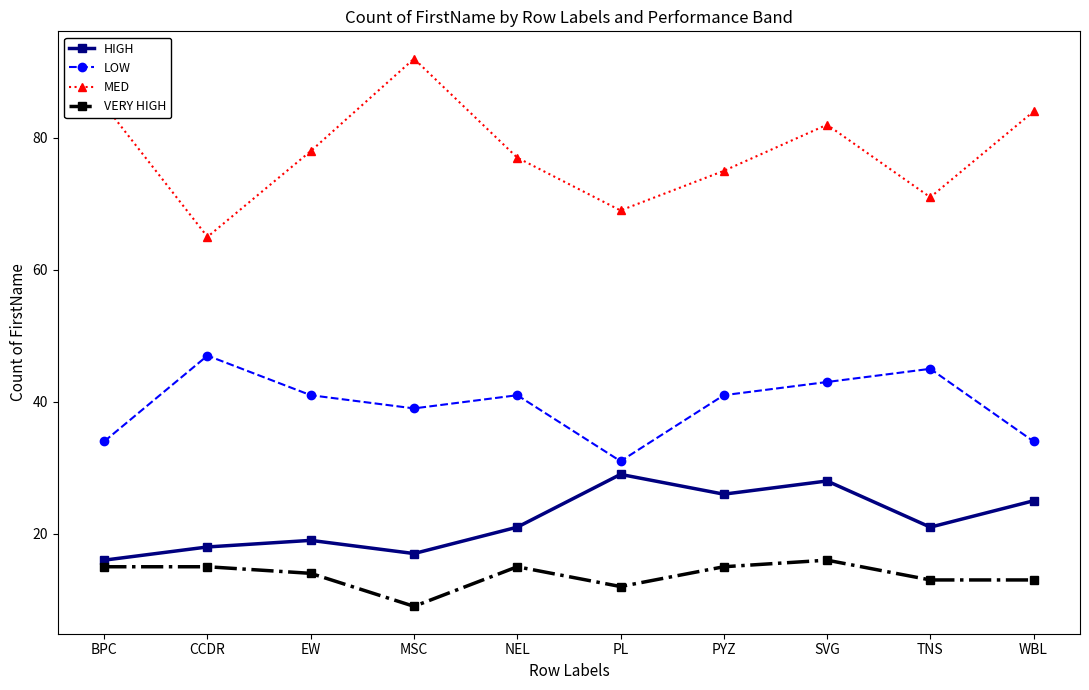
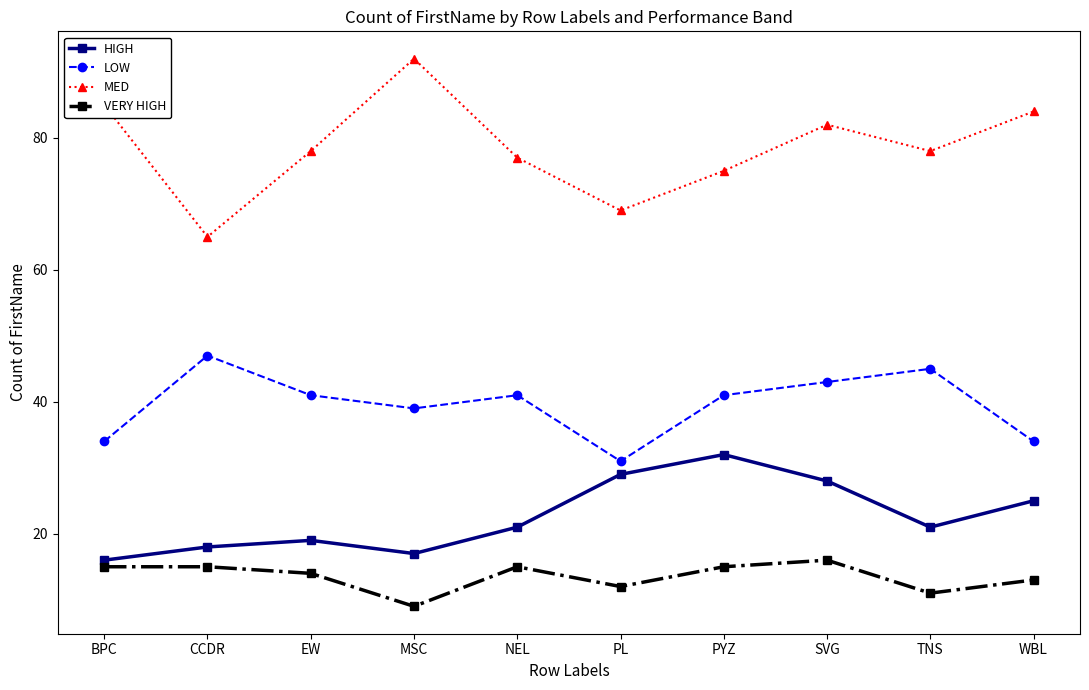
  {
    "HIGH": {
      "BPC": 16,
      "CCDR": 18,
      "EW": 19,
      "MSC": 17,
      "NEL": 21,
      "PL": 29,
-     "PYZ": 26,
+     "PYZ": 32,
      "SVG": 28,
      "TNS": 21,
      "WBL": 25
    },
    "LOW": {
      "BPC": 34,
      "CCDR": 47,
      "EW": 41,
      "MSC": 39,
      "NEL": 41,
      "PL": 31,
      "PYZ": 41,
      "SVG": 43,
      "TNS": 45,
      "WBL": 34
    },
    "MED": {
      "CCDR": 65,
      "EW": 78,
      "MSC": 92,
      "NEL": 77,
      "PL": 69,
      "PYZ": 75,
      "SVG": 82,
-     "TNS": 71,
+     "TNS": 78,
      "WBL": 84
    },
    "VERY HIGH": {
      "BPC": 15,
      "CCDR": 15,
      "EW": 14,
      "MSC": 9,
      "NEL": 15,
      "PL": 12,
      "PYZ": 15,
      "SVG": 16,
-     "TNS": 13,
+     "TNS": 11,
      "WBL": 13
    }
  }
